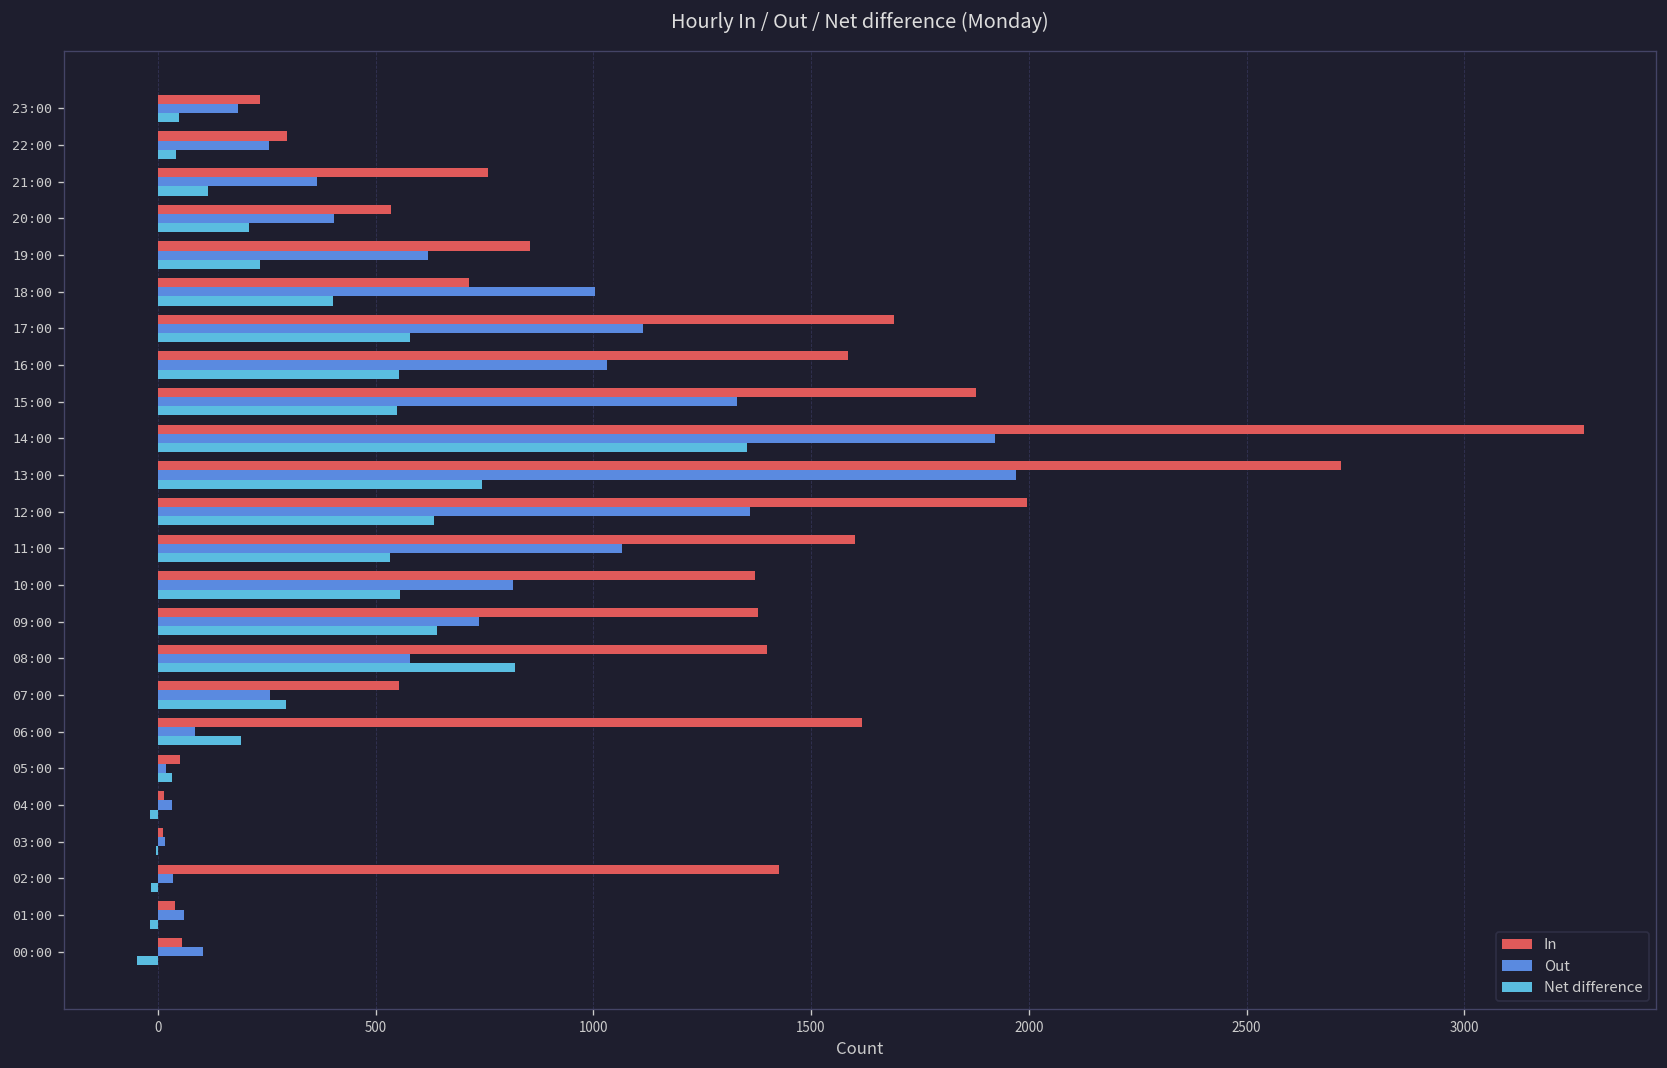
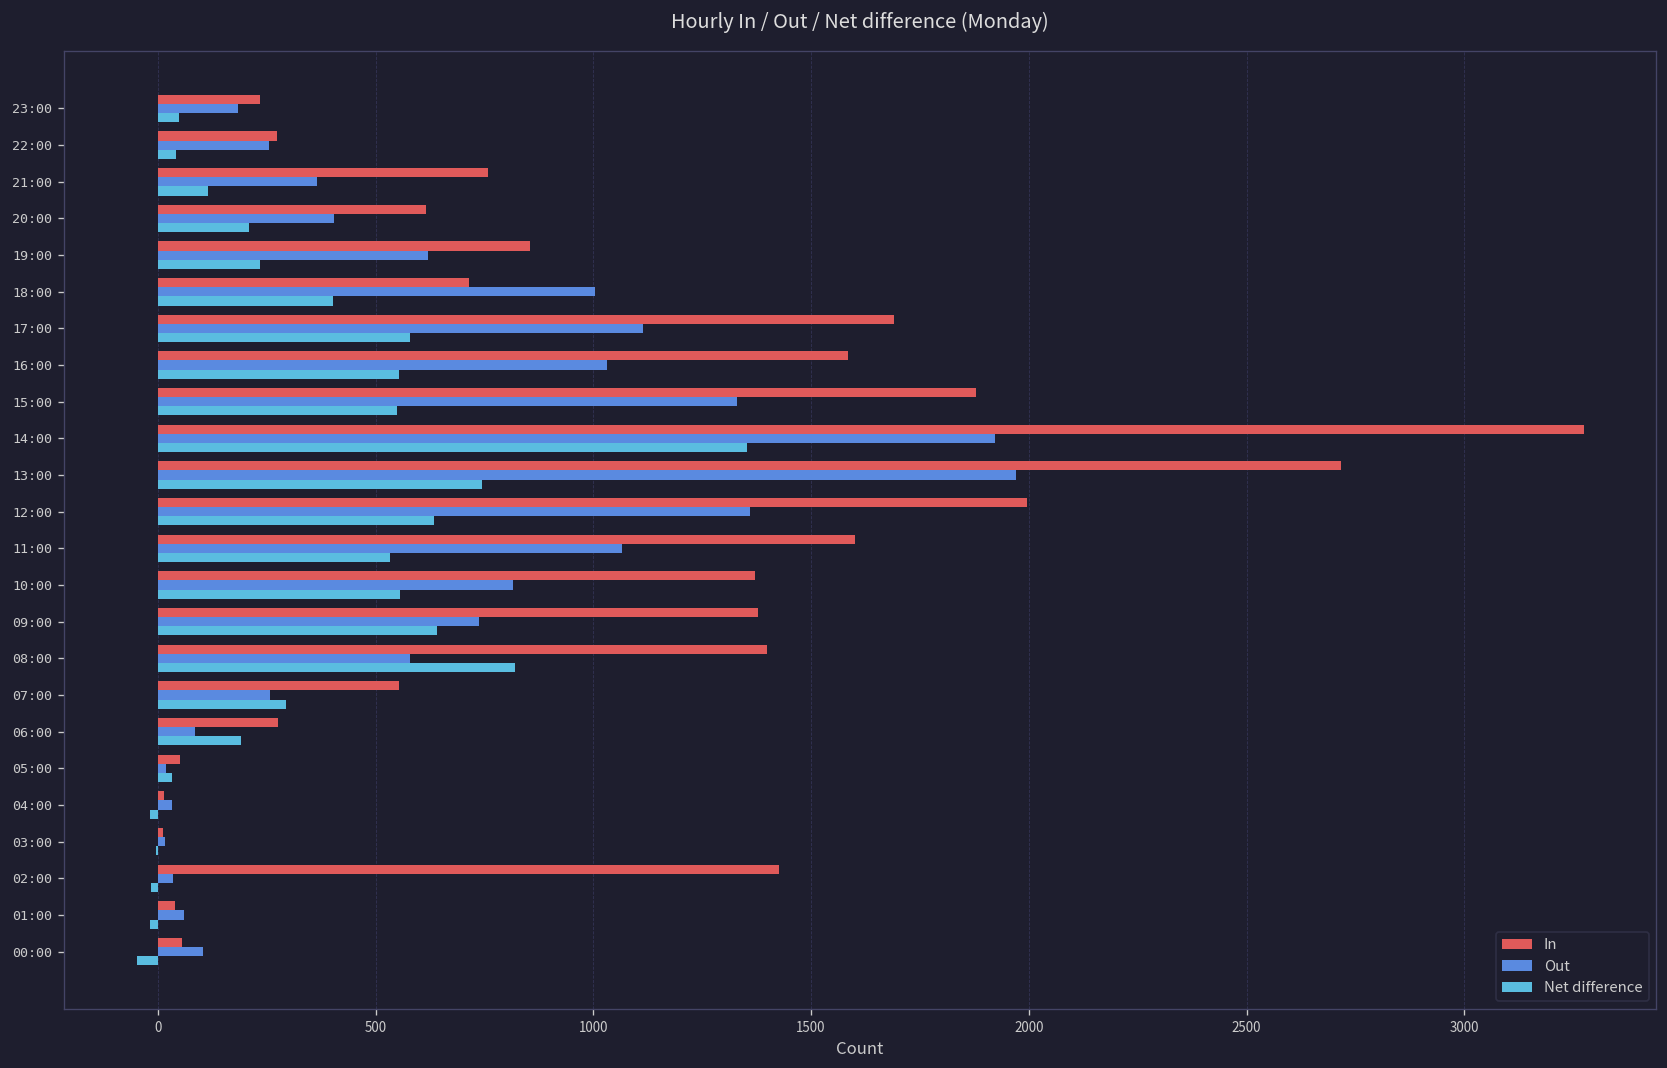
  {
    "In": {
      "23:00": 230,
-     "22:00": 300,
+     "22:00": 270,
      "21:00": 760,
-     "20:00": 540,
+     "20:00": 620,
      "19:00": 860,
      "18:00": 720,
      "17:00": 1690,
      "16:00": 1590,
      "15:00": 1880,
      "14:00": 3270,
      "13:00": 2720,
      "12:00": 2000,
      "11:00": 1600,
      "10:00": 1370,
      "09:00": 1380,
      "08:00": 1400,
      "07:00": 550,
-     "06:00": 1620,
+     "06:00": 280,
      "05:00": 50,
      "04:00": 10,
      "03:00": 10,
      "02:00": 1430,
      "01:00": 40,
      "00:00": 60
    }
  }
